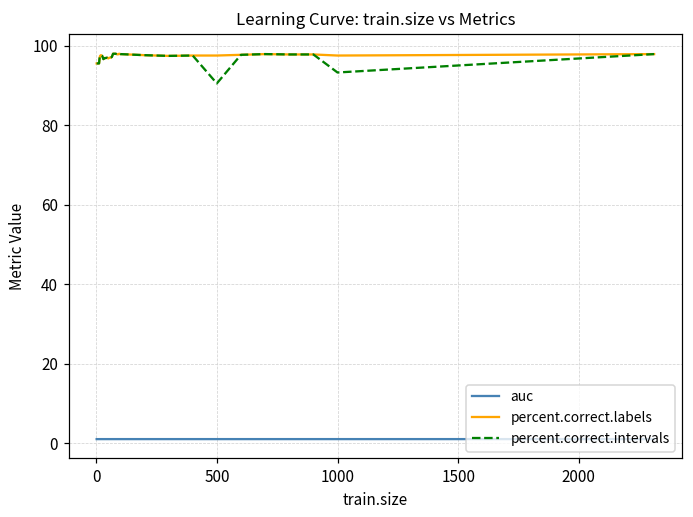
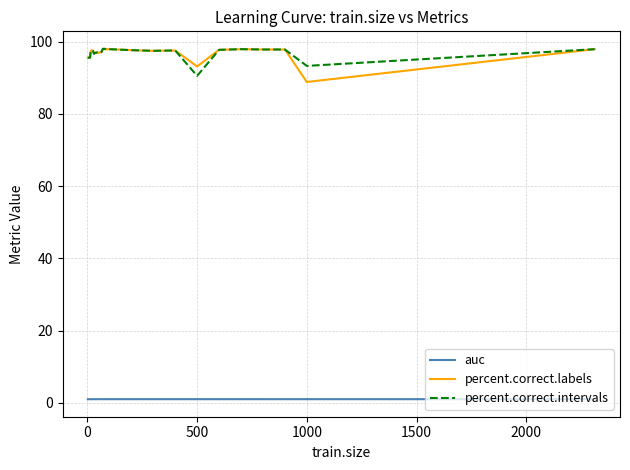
  {
    "auc": {
      "500": 1,
      "1000": 1
    },
    "percent.correct.labels": {
-     "500": 98,
-     "1000": 98
+     "500": 93,
+     "1000": 89
    },
    "percent.correct.intervals": {
      "500": 91,
      "1000": 93
    }
  }
